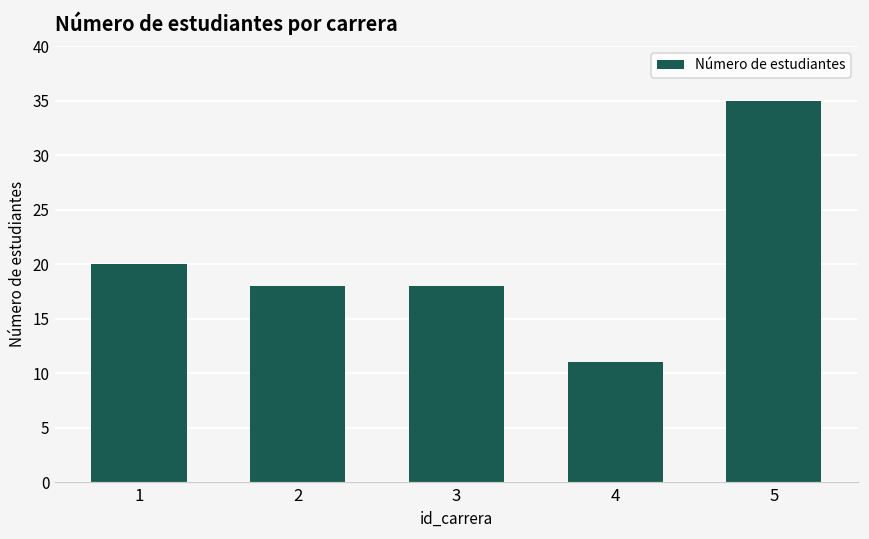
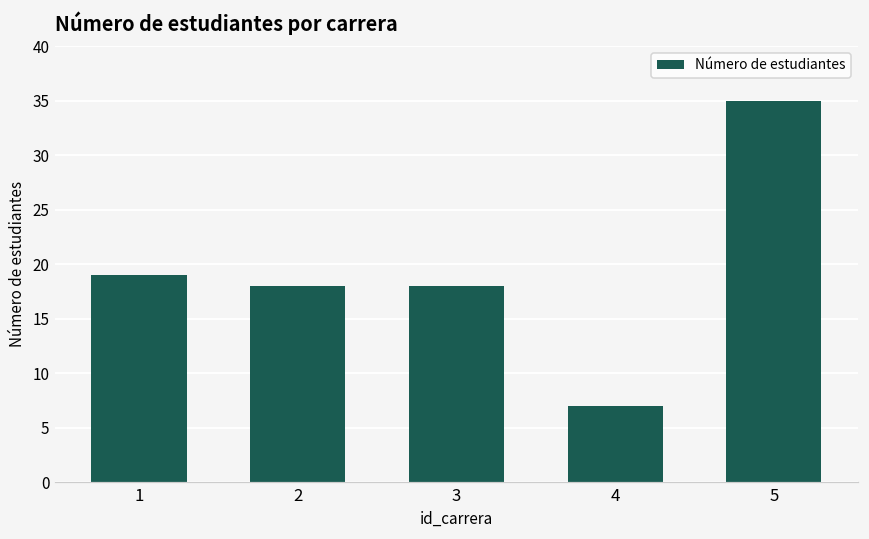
  {
-   "1": 20,
+   "1": 19,
    "2": 18,
    "3": 18,
-   "4": 11,
+   "4": 7,
    "5": 35
  }
